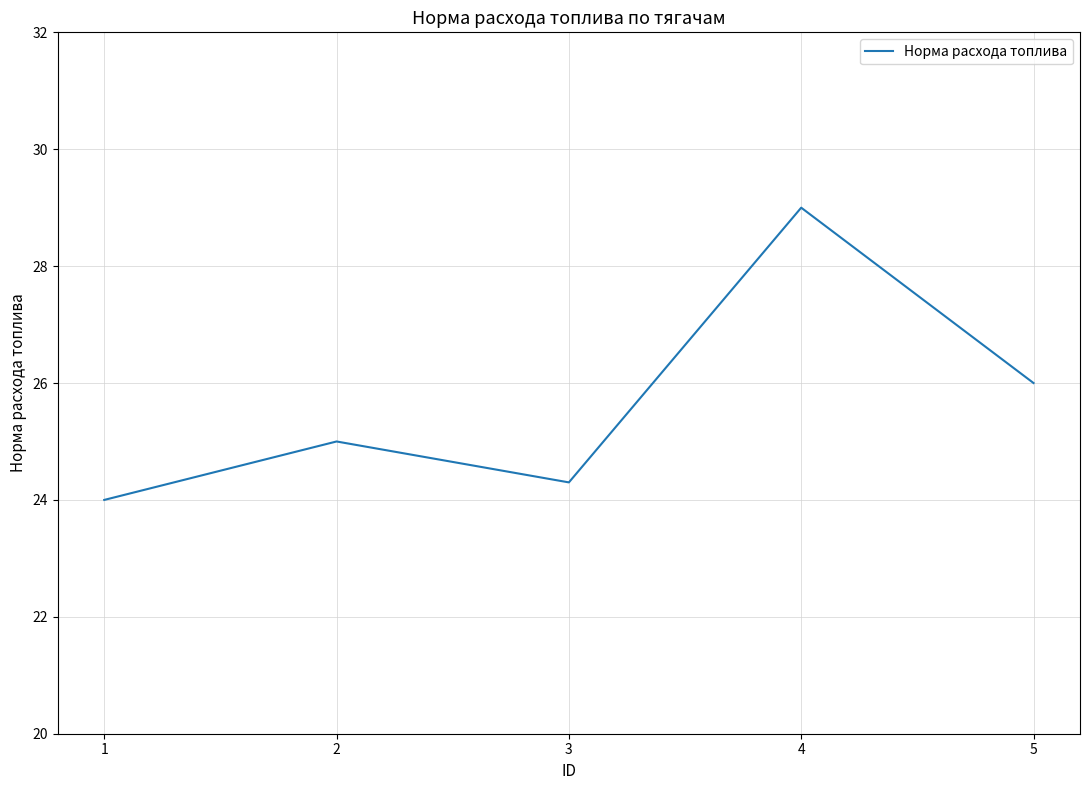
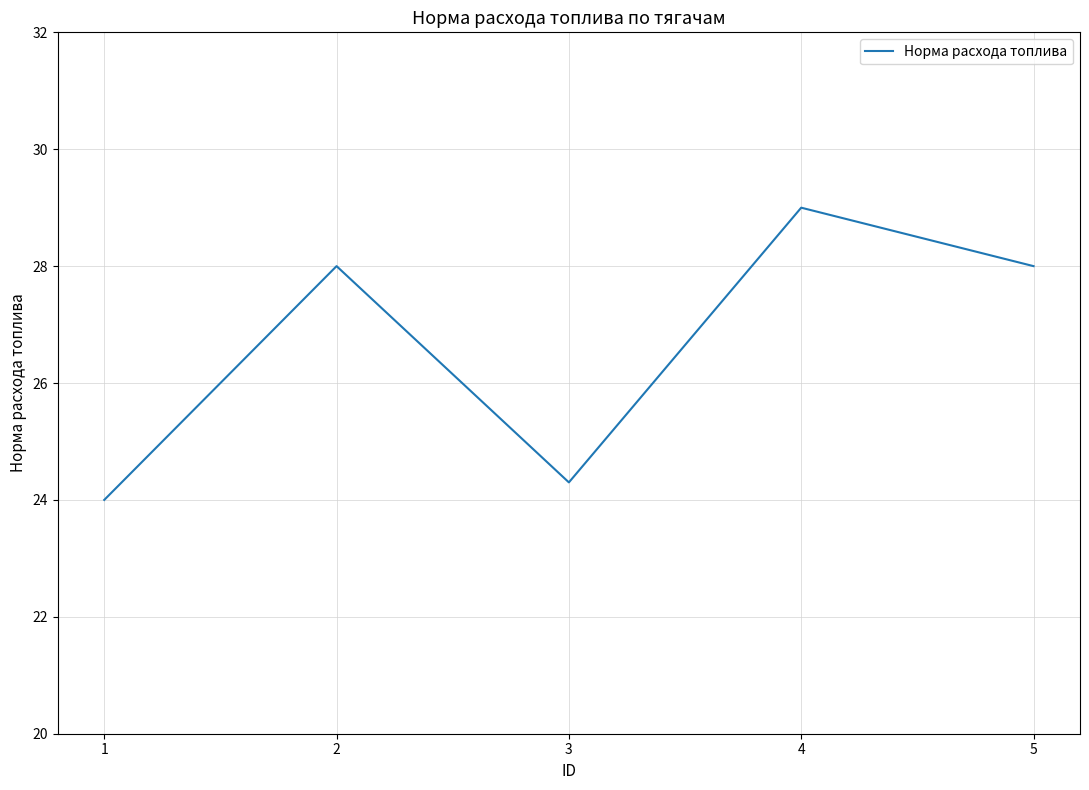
  {
    "1": 24,
-   "2": 25,
+   "2": 28,
    "3": 24.3,
    "4": 29,
-   "5": 26
+   "5": 28
  }
